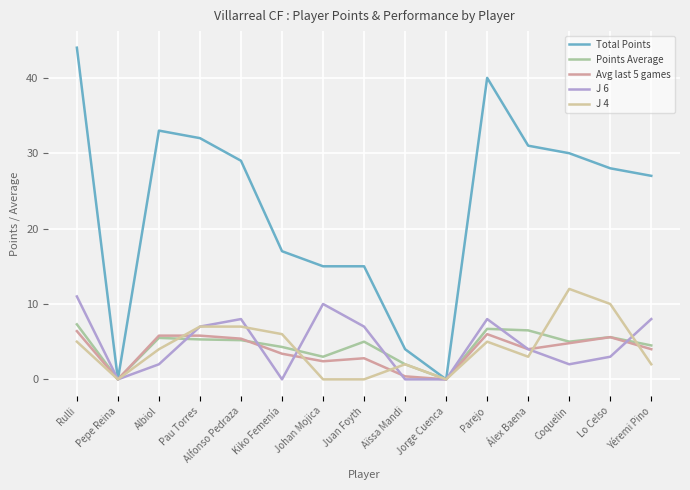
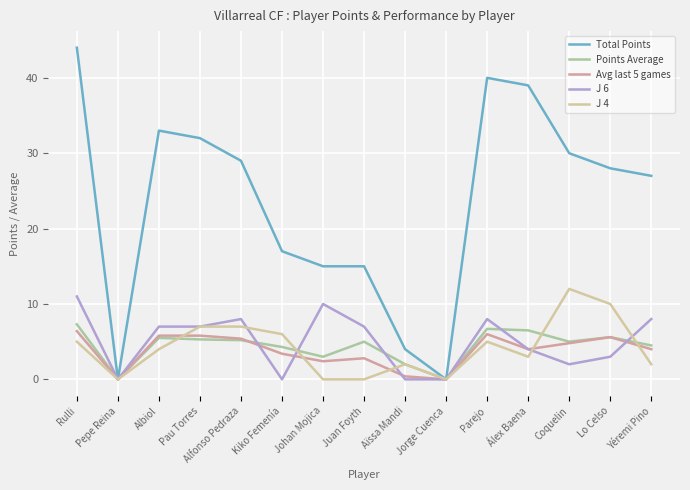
  {
    "Total Points": {
      "Rulli": 44,
      "Albiol": 33,
      "Pau Torres": 32,
      "Alfonso Pedraza": 29,
      "Kiko Femenía": 17,
      "Johan Mojica": 15,
      "Juan Foyth": 15,
      "Aïssa Mandi": 4,
      "Parejo": 40,
-     "Álex Baena": 31,
+     "Álex Baena": 39,
      "Coquelin": 30,
      "Lo Celso": 28,
      "Yéremi Pino": 27
    },
    "J 6": {
      "Rulli": 11,
-     "Albiol": 2,
+     "Albiol": 7,
      "Alfonso Pedraza": 8,
      "Kiko Femenía": 0,
      "Johan Mojica": 10,
      "Juan Foyth": 7,
      "Aïssa Mandi": 0,
      "Parejo": 8,
      "Coquelin": 2,
      "Lo Celso": 3,
      "Yéremi Pino": 8
    }
  }
